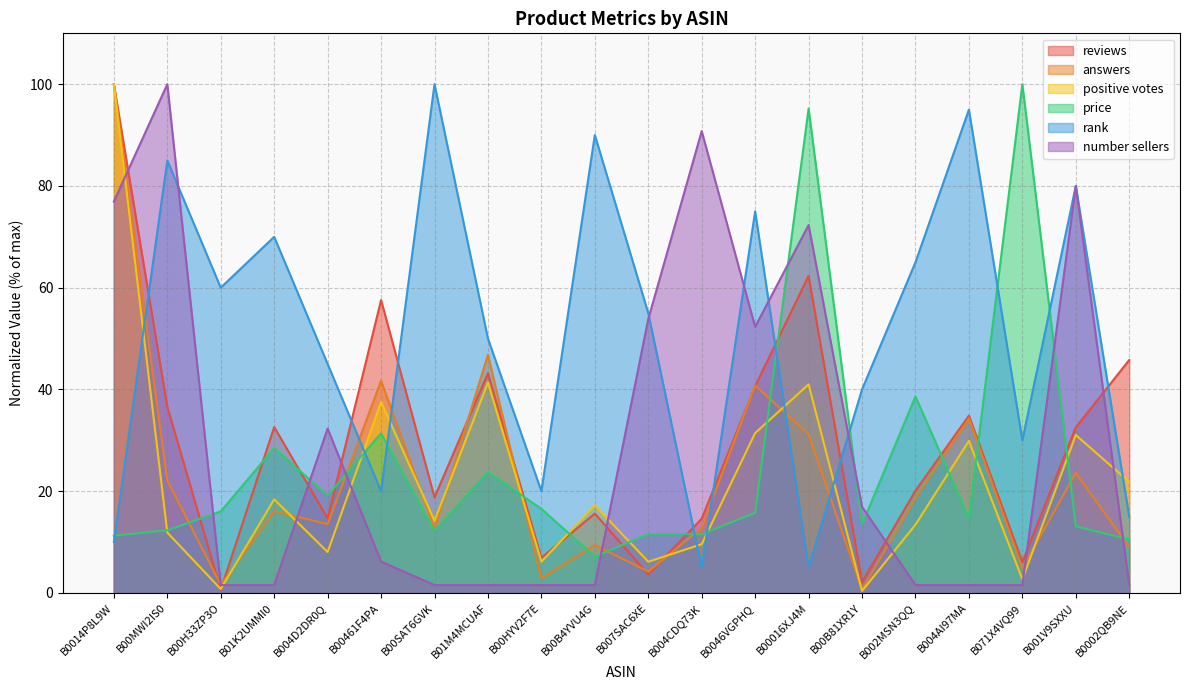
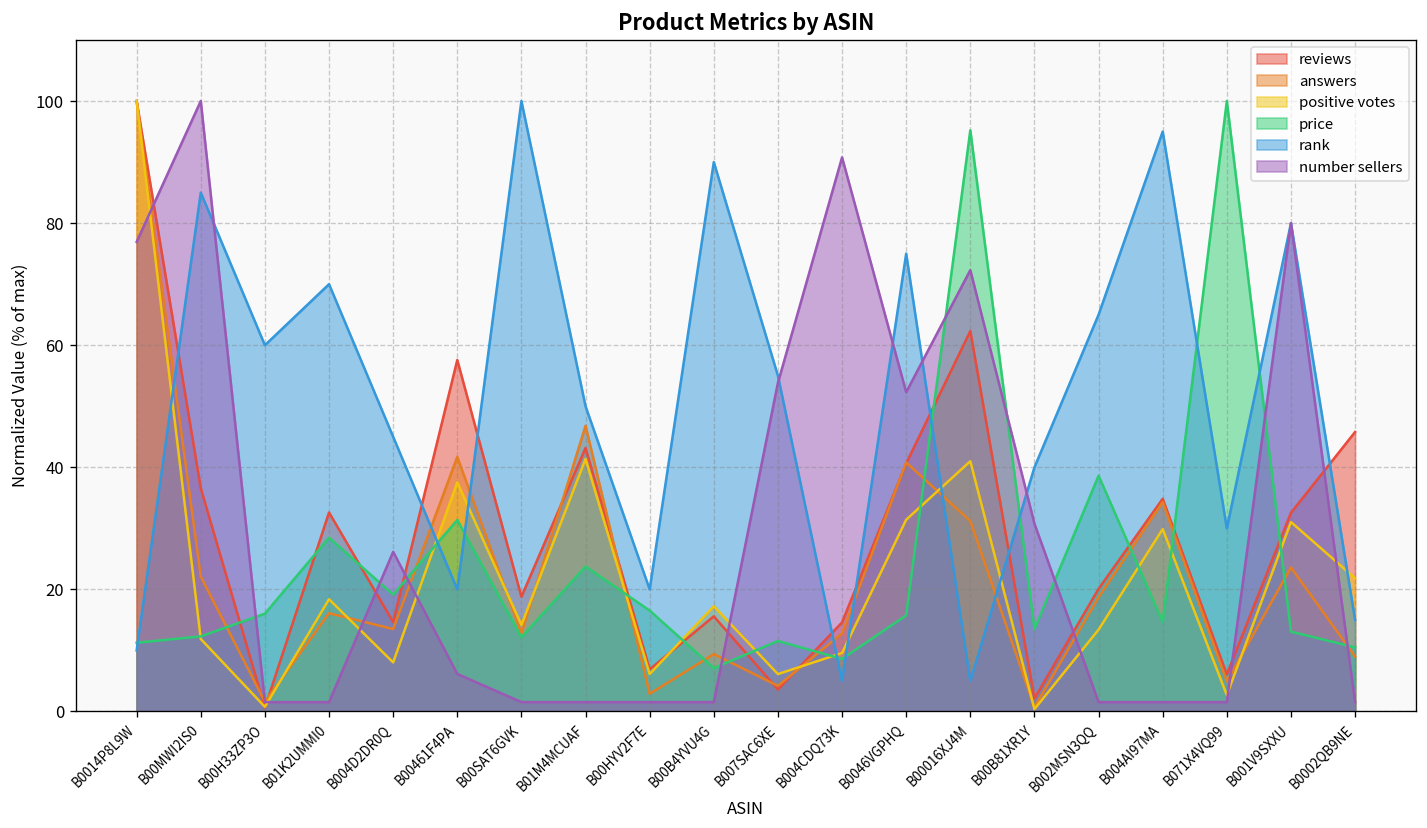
  {
    "price": {
      "B0014P8L9W": 11,
      "B00H33ZP3O": 16,
      "B01K2UMMI0": 28,
      "B004D2DR0Q": 19,
      "B00461F4PA": 31,
      "B00SAT6GVK": 12,
      "B01M4MCUAF": 24,
      "B00HYV2F7E": 17,
      "B00B4YVU4G": 7,
      "B007SAC6XE": 12,
-     "B004CDQ73K": 12,
+     "B004CDQ73K": 9,
      "B0046VGPHQ": 16,
      "B00016XJ4M": 95,
      "B00B81XR1Y": 13,
      "B002MSN3QQ": 39,
      "B004AI97MA": 15,
      "B071X4VQ99": 100,
      "B001V9SXXU": 13,
      "B0002QB9NE": 11
    },
    "rank": {
      "B0014P8L9W": 10,
      "B00MWI2IS0": 85,
      "B00H33ZP3O": 60,
      "B01K2UMMI0": 70,
      "B004D2DR0Q": 45,
      "B00461F4PA": 20,
      "B00SAT6GVK": 100,
      "B01M4MCUAF": 50,
      "B00HYV2F7E": 20,
      "B00B4YVU4G": 90,
      "B007SAC6XE": 55,
      "B004CDQ73K": 5,
      "B0046VGPHQ": 75,
      "B00016XJ4M": 5,
      "B00B81XR1Y": 40,
      "B002MSN3QQ": 65,
      "B004AI97MA": 95,
      "B071X4VQ99": 30,
      "B0002QB9NE": 15
    },
    "number sellers": {
      "B0014P8L9W": 77,
      "B00MWI2IS0": 100,
      "B01K2UMMI0": 2,
-     "B004D2DR0Q": 32,
+     "B004D2DR0Q": 26,
      "B00461F4PA": 6,
      "B00SAT6GVK": 2,
      "B01M4MCUAF": 2,
      "B00HYV2F7E": 2,
      "B00B4YVU4G": 2,
      "B007SAC6XE": 54,
      "B004CDQ73K": 91,
      "B0046VGPHQ": 52,
      "B00016XJ4M": 72,
-     "B00B81XR1Y": 17,
+     "B00B81XR1Y": 31,
      "B002MSN3QQ": 2,
      "B004AI97MA": 2,
      "B071X4VQ99": 2,
      "B0002QB9NE": 2
    }
  }
